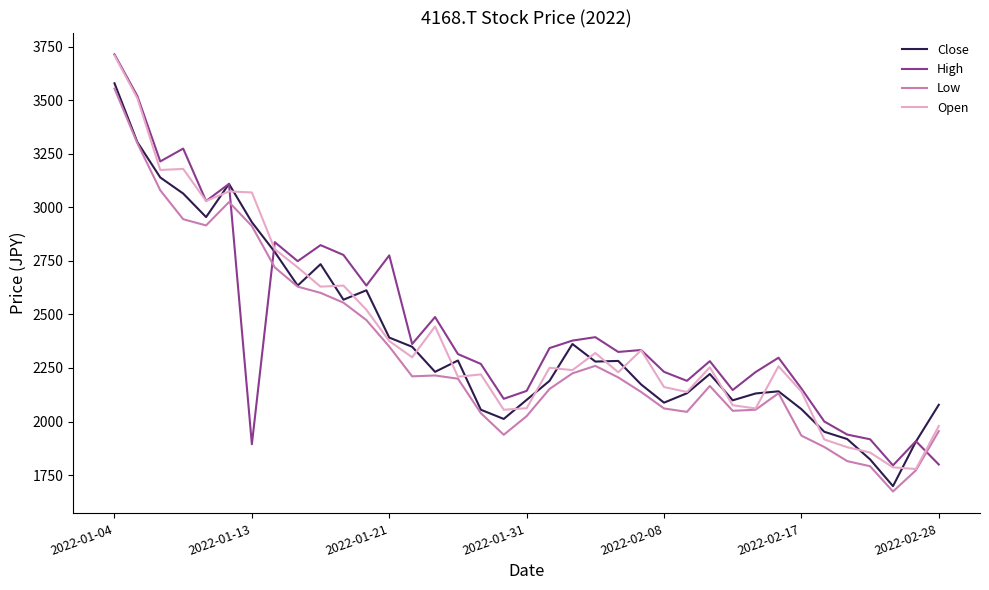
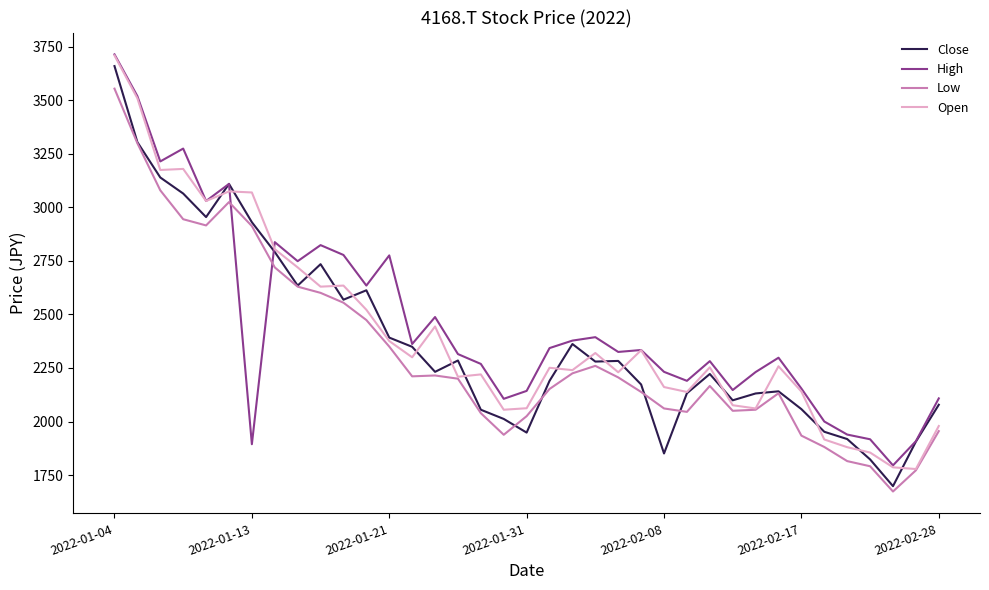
  {
    "Close": {
-     "2022-01-04": 3580,
+     "2022-01-04": 3660,
      "2022-01-13": 2930,
      "2022-01-21": 2390,
-     "2022-01-31": 2100,
-     "2022-02-08": 2090,
+     "2022-01-31": 1950,
+     "2022-02-08": 1850,
      "2022-02-17": 2060,
      "2022-02-28": 2080
    },
    "High": {
      "2022-01-13": 1890,
      "2022-01-21": 2780,
      "2022-01-31": 2140,
      "2022-02-08": 2230,
      "2022-02-17": 2150,
-     "2022-02-28": 1800
+     "2022-02-28": 2110
    }
  }
